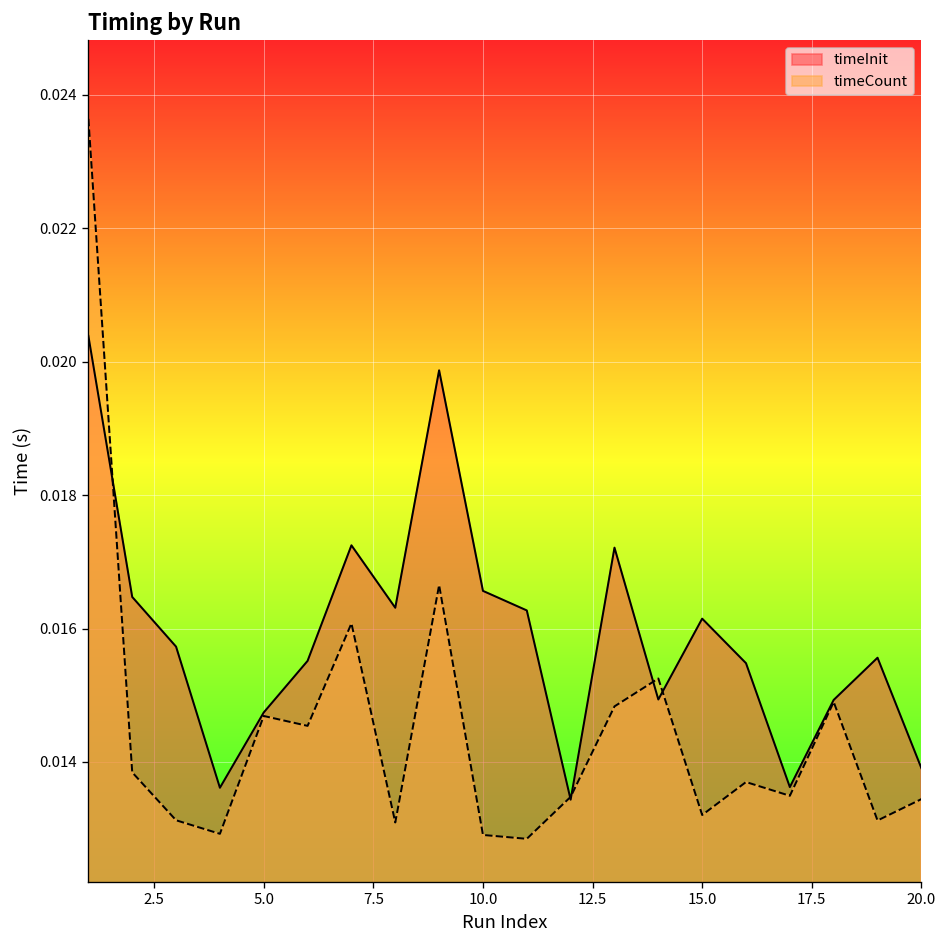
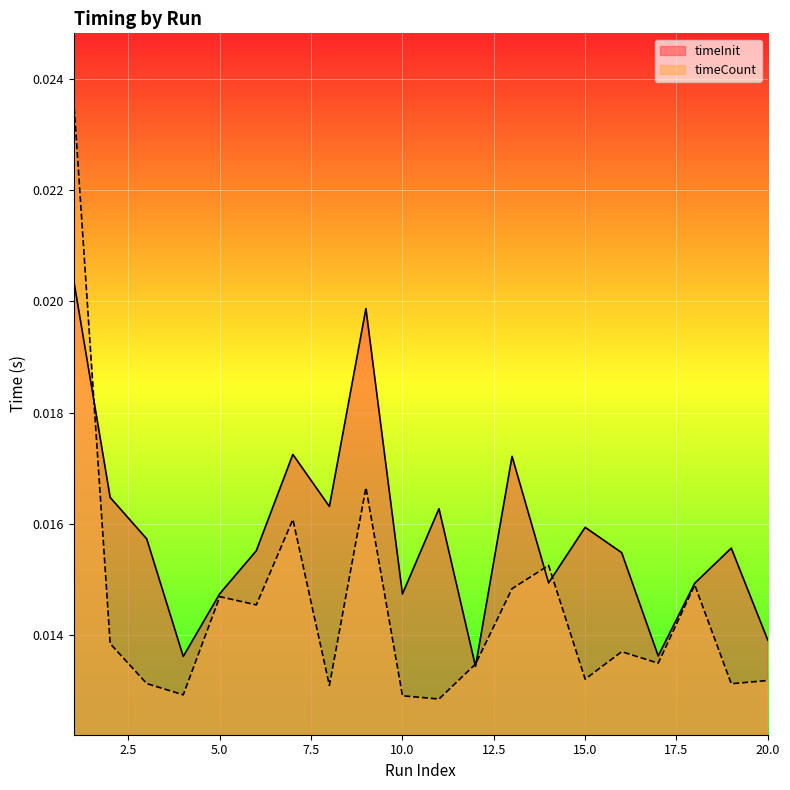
  {
    "timeInit": {
      "5.0": 0.0147,
-     "10.0": 0.0166,
-     "15.0": 0.0161,
+     "10.0": 0.0147,
+     "15.0": 0.0159,
      "20.0": 0.0139
    },
    "timeCount": {
      "5.0": 0.0147,
      "10.0": 0.0129,
      "15.0": 0.0132,
-     "20.0": 0.0134
+     "20.0": 0.0132
    }
  }
